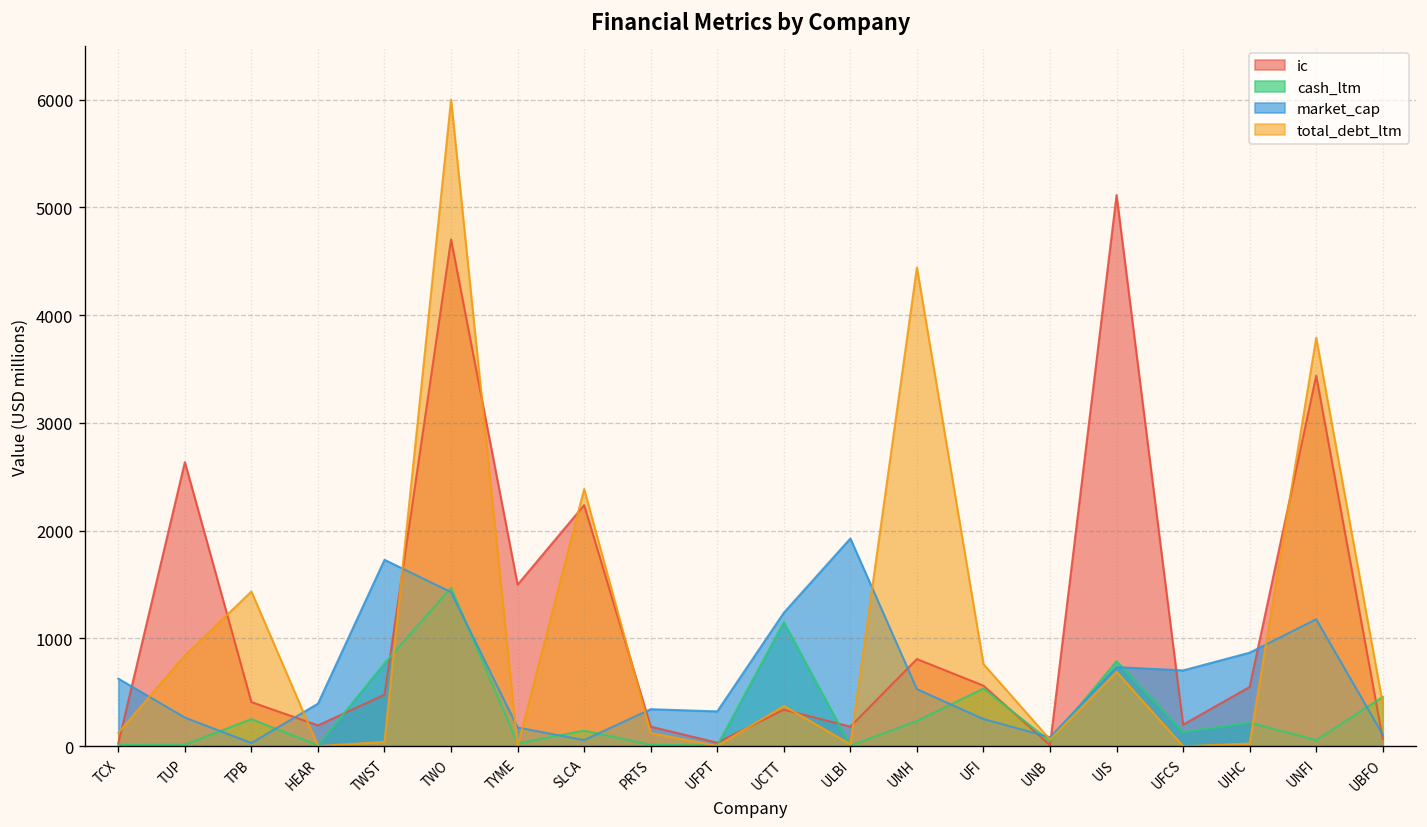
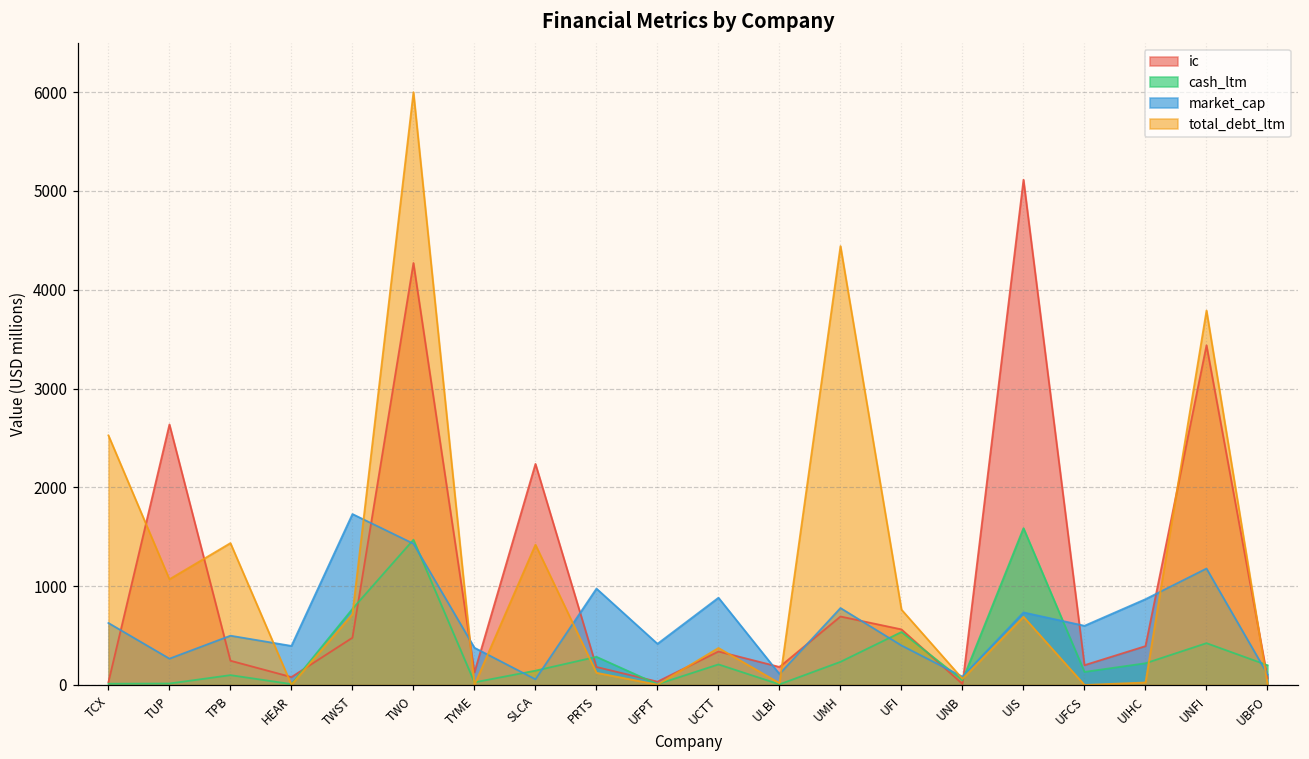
  {
    "ic": {
      "TUP": 2600,
-     "TPB": 400,
-     "HEAR": 200,
+     "TPB": 200,
+     "HEAR": 100,
      "TWST": 500,
-     "TWO": 4700,
-     "TYME": 1500,
+     "TWO": 4300,
+     "TYME": 100,
      "SLCA": 2200,
      "PRTS": 200,
      "UCTT": 300,
      "ULBI": 200,
-     "UMH": 800,
+     "UMH": 700,
      "UNB": 0,
      "UIS": 5100,
      "UFCS": 200,
-     "UIHC": 600,
+     "UIHC": 400,
      "UNFI": 3400,
      "UBFO": 100
    },
    "cash_ltm": {
      "TUP": 0,
-     "TPB": 300,
+     "TPB": 100,
      "TWST": 800,
      "TWO": 1500,
      "SLCA": 100,
-     "PRTS": 0,
-     "UCTT": 1200,
+     "PRTS": 300,
+     "UCTT": 200,
      "UMH": 200,
-     "UIS": 800,
+     "UIS": 1600,
      "UFCS": 100,
      "UIHC": 200,
-     "UNFI": 100,
-     "UBFO": 500
+     "UNFI": 400,
+     "UBFO": 200
    },
    "market_cap": {
      "TCX": 600,
      "TUP": 300,
-     "TPB": 0,
+     "TPB": 500,
      "HEAR": 400,
      "TWST": 1700,
      "TWO": 1400,
-     "TYME": 200,
+     "TYME": 400,
      "SLCA": 100,
-     "PRTS": 300,
-     "UFPT": 300,
-     "UCTT": 1200,
-     "ULBI": 1900,
-     "UMH": 500,
-     "UFI": 300,
+     "PRTS": 1000,
+     "UFPT": 400,
+     "UCTT": 900,
+     "ULBI": 100,
+     "UMH": 800,
+     "UFI": 400,
      "UIS": 700,
-     "UFCS": 700,
+     "UFCS": 600,
      "UIHC": 900,
      "UNFI": 1200,
      "UBFO": 100
    },
    "total_debt_ltm": {
-     "TCX": 100,
-     "TUP": 800,
+     "TCX": 2500,
+     "TUP": 1100,
      "TPB": 1400,
-     "TWST": 0,
+     "TWST": 700,
      "TWO": 6000,
-     "SLCA": 2400,
+     "SLCA": 1400,
      "PRTS": 100,
      "UCTT": 400,
      "UMH": 4400,
      "UFI": 800,
      "UIS": 700,
      "UFCS": 0,
      "UIHC": 0,
      "UNFI": 3800,
-     "UBFO": 400
+     "UBFO": 0
    }
  }
